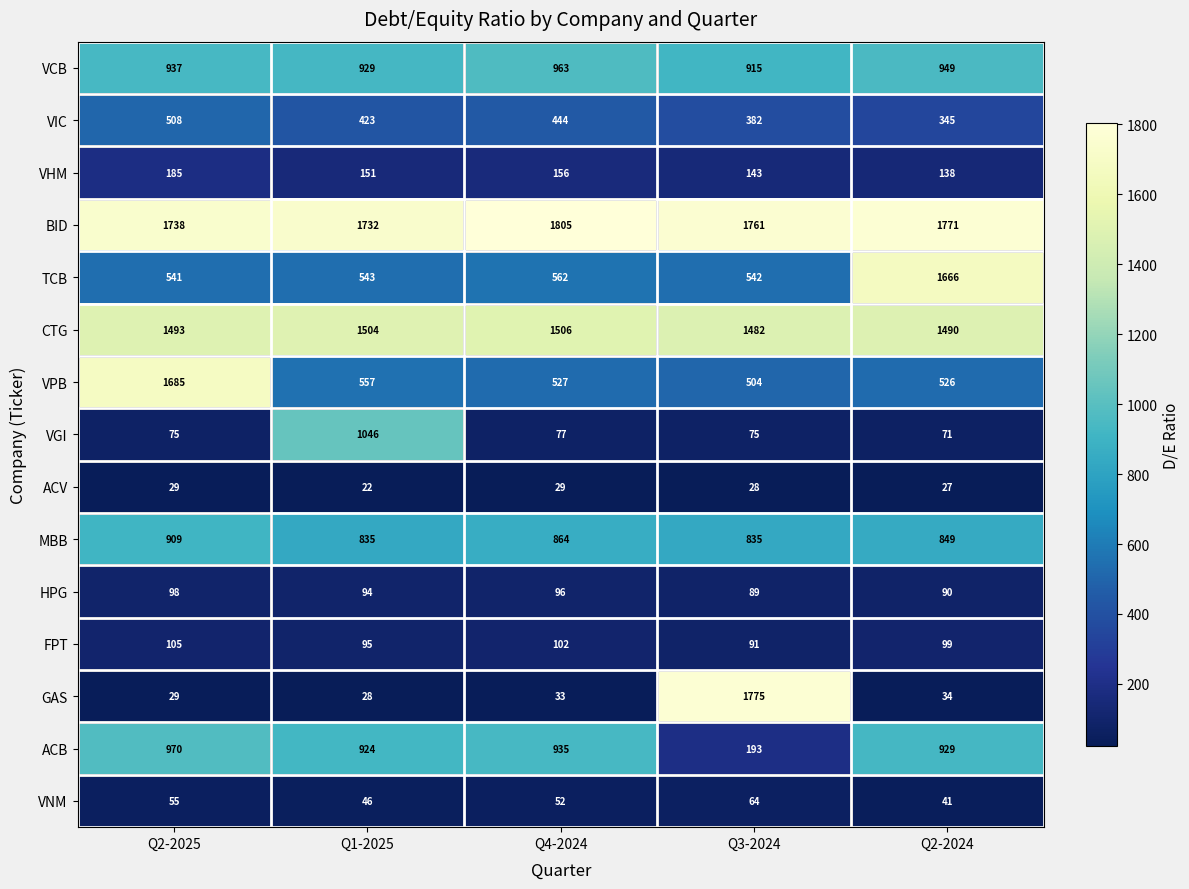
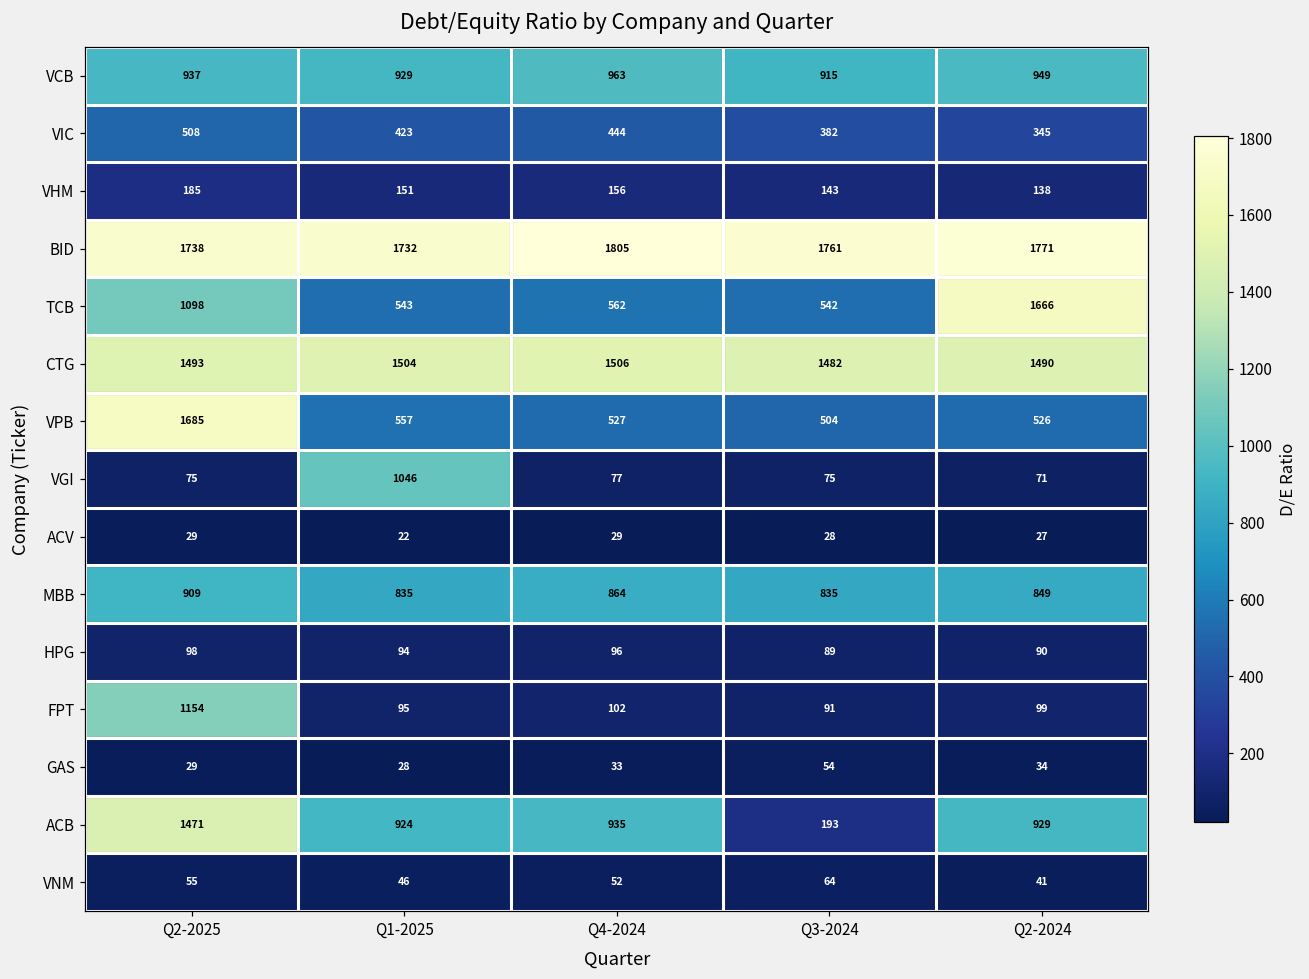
  {
    "VCB": {
      "Q2-2025": 937,
      "Q1-2025": 929,
      "Q4-2024": 963,
      "Q3-2024": 915,
      "Q2-2024": 949
    },
    "VIC": {
      "Q2-2025": 508,
      "Q1-2025": 423,
      "Q4-2024": 444,
      "Q3-2024": 382,
      "Q2-2024": 345
    },
    "VHM": {
      "Q2-2025": 185,
      "Q1-2025": 151,
      "Q4-2024": 156,
      "Q3-2024": 143,
      "Q2-2024": 138
    },
    "BID": {
      "Q2-2025": 1738,
      "Q1-2025": 1732,
      "Q4-2024": 1805,
      "Q3-2024": 1761,
      "Q2-2024": 1771
    },
    "TCB": {
-     "Q2-2025": 541,
+     "Q2-2025": 1098,
      "Q1-2025": 543,
      "Q4-2024": 562,
      "Q3-2024": 542,
      "Q2-2024": 1666
    },
    "CTG": {
      "Q2-2025": 1493,
      "Q1-2025": 1504,
      "Q4-2024": 1506,
      "Q3-2024": 1482,
      "Q2-2024": 1490
    },
    "VPB": {
      "Q2-2025": 1685,
      "Q1-2025": 557,
      "Q4-2024": 527,
      "Q3-2024": 504,
      "Q2-2024": 526
    },
    "VGI": {
      "Q2-2025": 75,
      "Q1-2025": 1046,
      "Q4-2024": 77,
      "Q3-2024": 75,
      "Q2-2024": 71
    },
    "ACV": {
      "Q2-2025": 29,
      "Q1-2025": 22,
      "Q4-2024": 29,
      "Q3-2024": 28,
      "Q2-2024": 27
    },
    "MBB": {
      "Q2-2025": 909,
      "Q1-2025": 835,
      "Q4-2024": 864,
      "Q3-2024": 835,
      "Q2-2024": 849
    },
    "HPG": {
      "Q2-2025": 98,
      "Q1-2025": 94,
      "Q4-2024": 96,
      "Q3-2024": 89,
      "Q2-2024": 90
    },
    "FPT": {
-     "Q2-2025": 105,
+     "Q2-2025": 1154,
      "Q1-2025": 95,
      "Q4-2024": 102,
      "Q3-2024": 91,
      "Q2-2024": 99
    },
    "GAS": {
      "Q2-2025": 29,
      "Q1-2025": 28,
      "Q4-2024": 33,
-     "Q3-2024": 1775,
+     "Q3-2024": 54,
      "Q2-2024": 34
    },
    "ACB": {
-     "Q2-2025": 970,
+     "Q2-2025": 1471,
      "Q1-2025": 924,
      "Q4-2024": 935,
      "Q3-2024": 193,
      "Q2-2024": 929
    },
    "VNM": {
      "Q2-2025": 55,
      "Q1-2025": 46,
      "Q4-2024": 52,
      "Q3-2024": 64,
      "Q2-2024": 41
    }
  }
